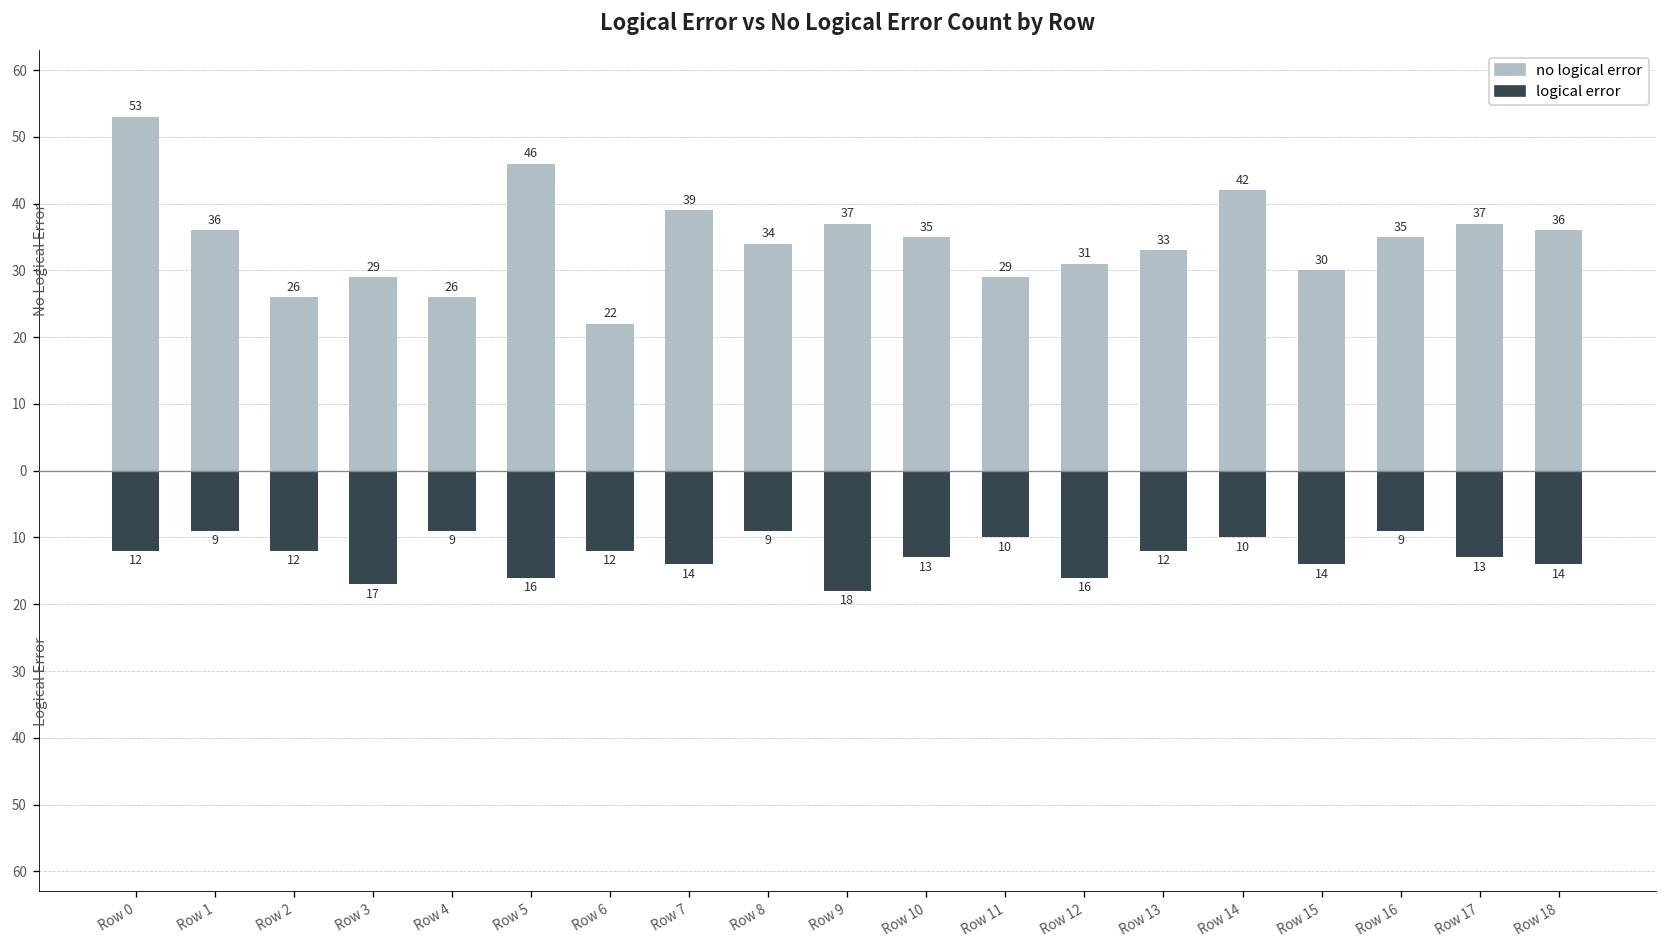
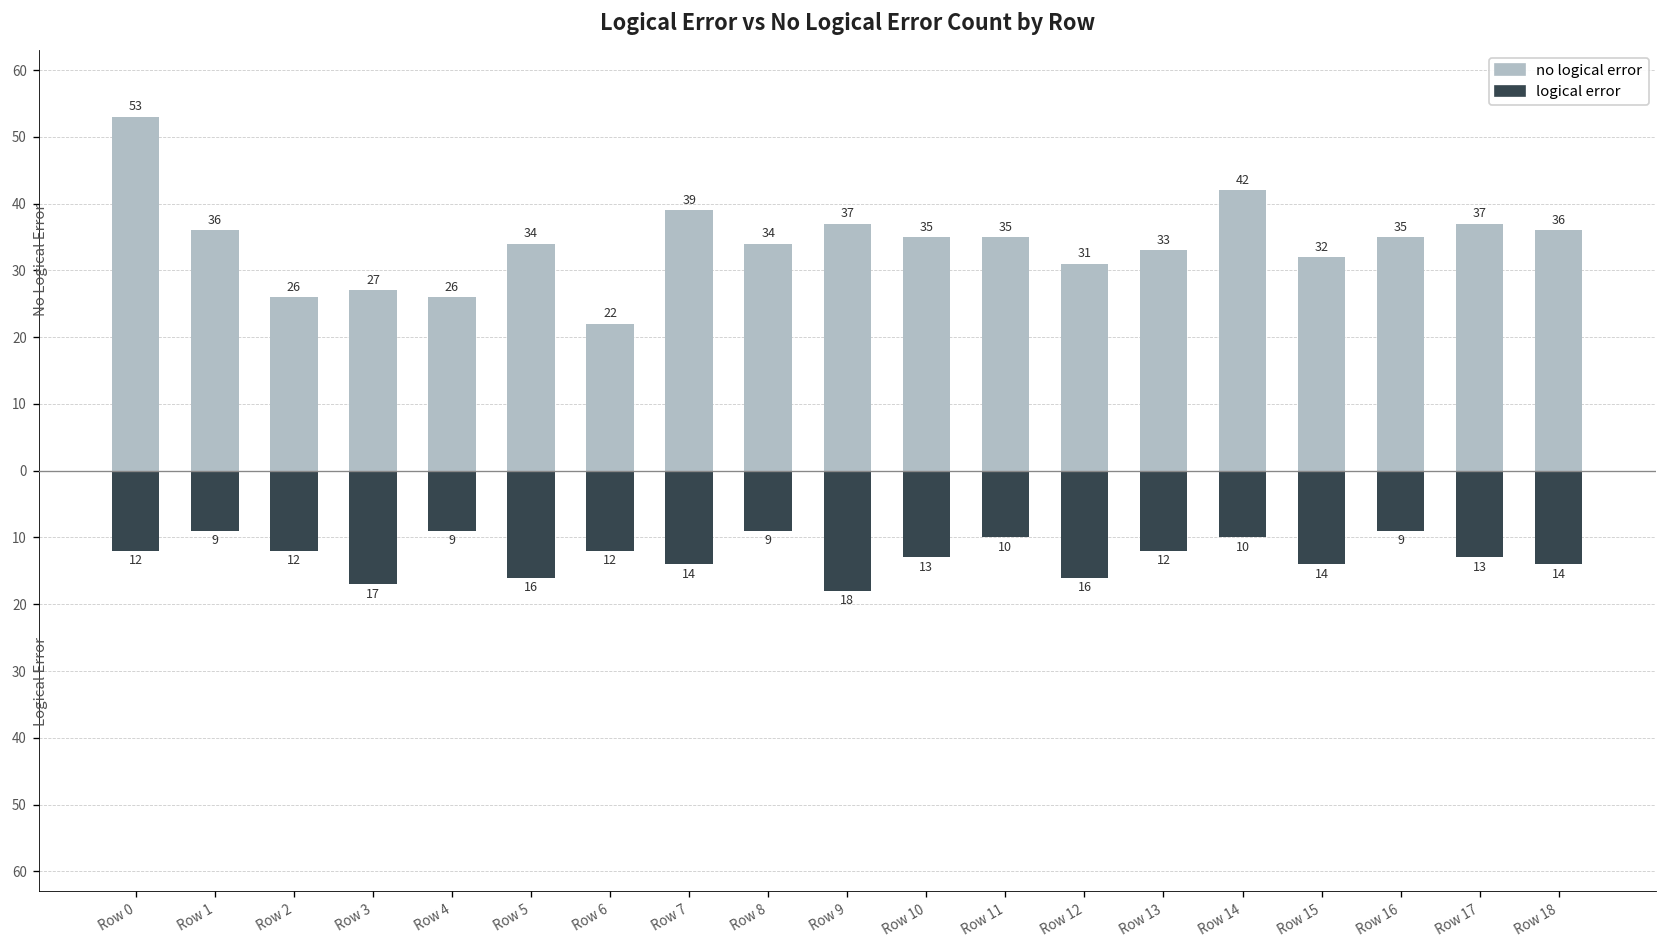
  {
    "no logical error": {
      "Row 0": 53,
      "Row 1": 36,
      "Row 2": 26,
-     "Row 3": 29,
+     "Row 3": 27,
      "Row 4": 26,
-     "Row 5": 46,
+     "Row 5": 34,
      "Row 6": 22,
      "Row 7": 39,
      "Row 8": 34,
      "Row 9": 37,
      "Row 10": 35,
-     "Row 11": 29,
+     "Row 11": 35,
      "Row 12": 31,
      "Row 13": 33,
      "Row 14": 42,
-     "Row 15": 30,
+     "Row 15": 32,
      "Row 16": 35,
      "Row 17": 37,
      "Row 18": 36
    }
  }
